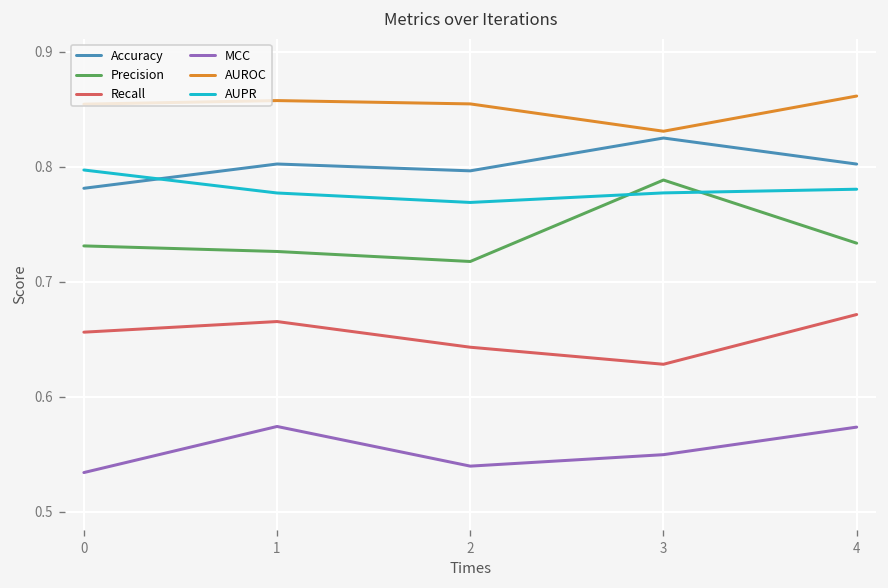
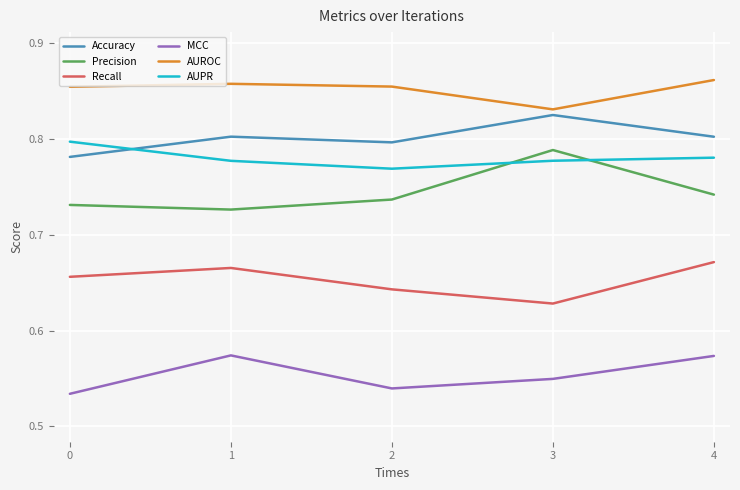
  {
    "Accuracy": {
      "0": 0.78,
      "1": 0.80,
      "2": 0.80,
      "3": 0.82,
      "4": 0.80
    },
    "Precision": {
      "0": 0.73,
      "1": 0.73,
-     "2": 0.72,
+     "2": 0.74,
      "3": 0.79,
-     "4": 0.73
+     "4": 0.74
    },
    "Recall": {
      "0": 0.66,
      "1": 0.67,
      "2": 0.64,
      "3": 0.63,
      "4": 0.67
    },
    "MCC": {
      "0": 0.53,
      "1": 0.57,
      "2": 0.54,
      "3": 0.55,
      "4": 0.57
    },
    "AUROC": {
      "0": 0.85,
      "1": 0.86,
      "2": 0.85,
      "3": 0.83,
      "4": 0.86
    },
    "AUPR": {
      "0": 0.80,
      "1": 0.78,
      "2": 0.77,
      "3": 0.78,
      "4": 0.78
    }
  }
